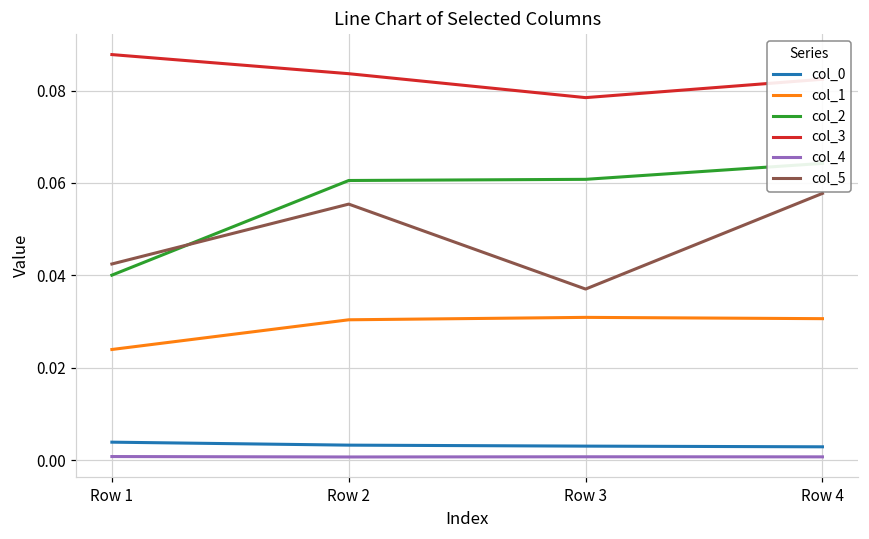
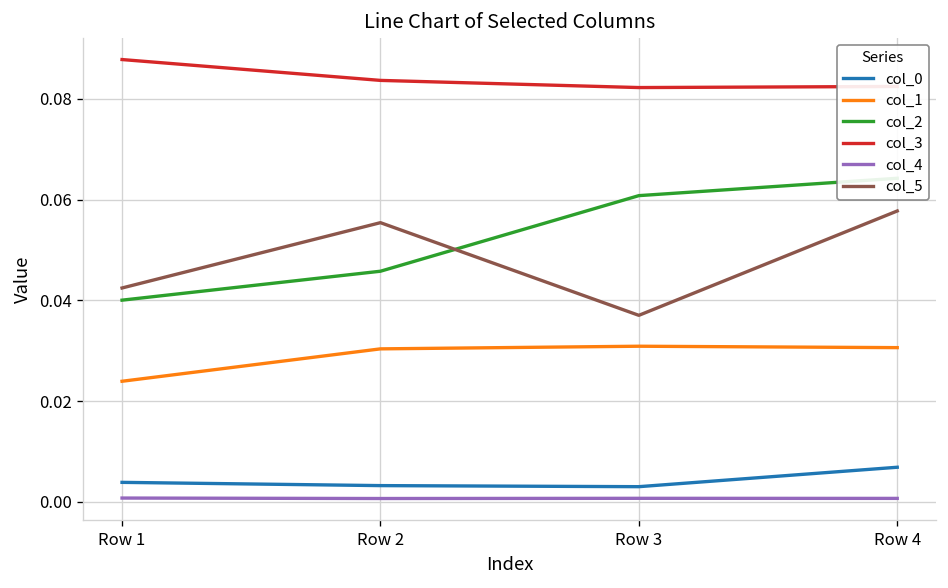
  {
    "col_0": {
      "Row 1": 0.004,
      "Row 2": 0.003,
      "Row 3": 0.003,
-     "Row 4": 0.003
+     "Row 4": 0.007
    },
    "col_1": {
      "Row 1": 0.024,
      "Row 2": 0.030,
      "Row 3": 0.031,
      "Row 4": 0.031
    },
    "col_2": {
      "Row 1": 0.040,
-     "Row 2": 0.061,
+     "Row 2": 0.046,
      "Row 3": 0.061
    },
    "col_3": {
      "Row 1": 0.088,
      "Row 2": 0.084,
-     "Row 3": 0.078
+     "Row 3": 0.082
    },
    "col_4": {
      "Row 1": 0.001,
      "Row 2": 0.001,
      "Row 3": 0.001,
      "Row 4": 0.001
    },
    "col_5": {
      "Row 1": 0.042,
      "Row 2": 0.055,
      "Row 3": 0.037
    }
  }
